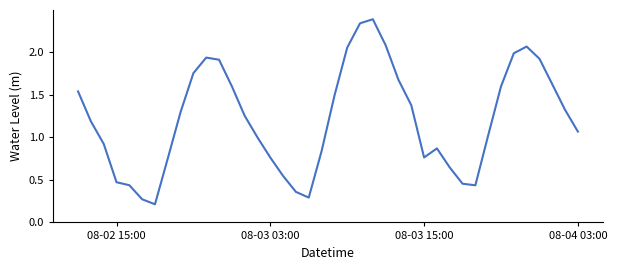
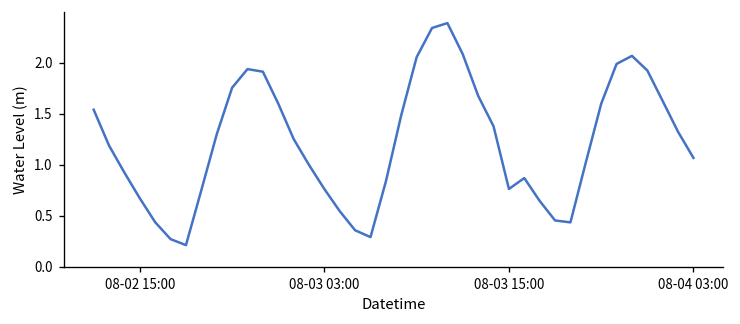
  {
-   "08-02 15:00": 0.5,
+   "08-02 15:00": 0.7,
    "08-03 03:00": 0.8,
    "08-03 15:00": 0.8,
    "08-04 03:00": 1.1
  }
